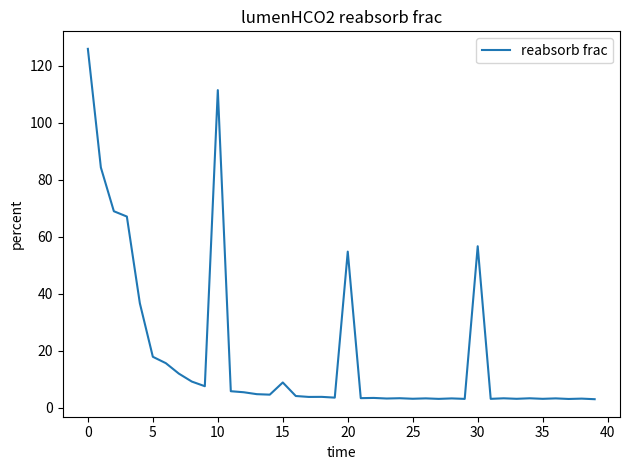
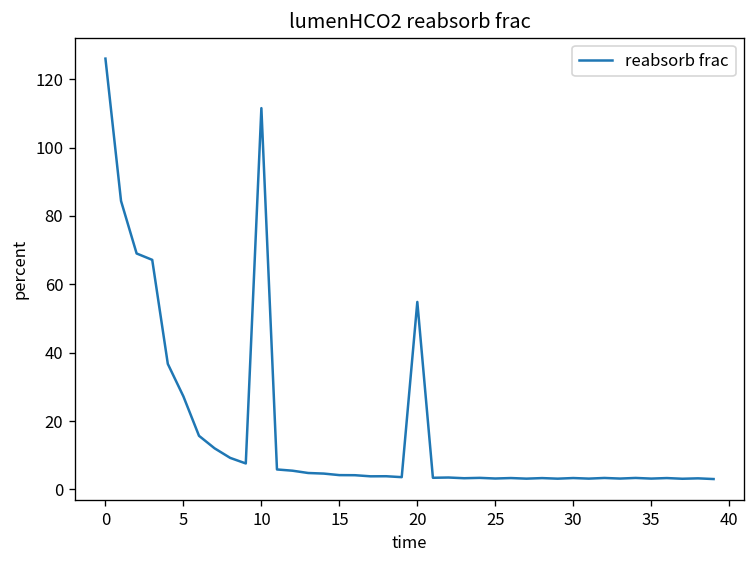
  {
    "0": 126,
-   "5": 18,
+   "5": 27,
    "10": 112,
-   "15": 9,
+   "15": 4,
    "20": 55,
    "25": 3,
-   "30": 57,
+   "30": 3,
    "35": 3
  }
